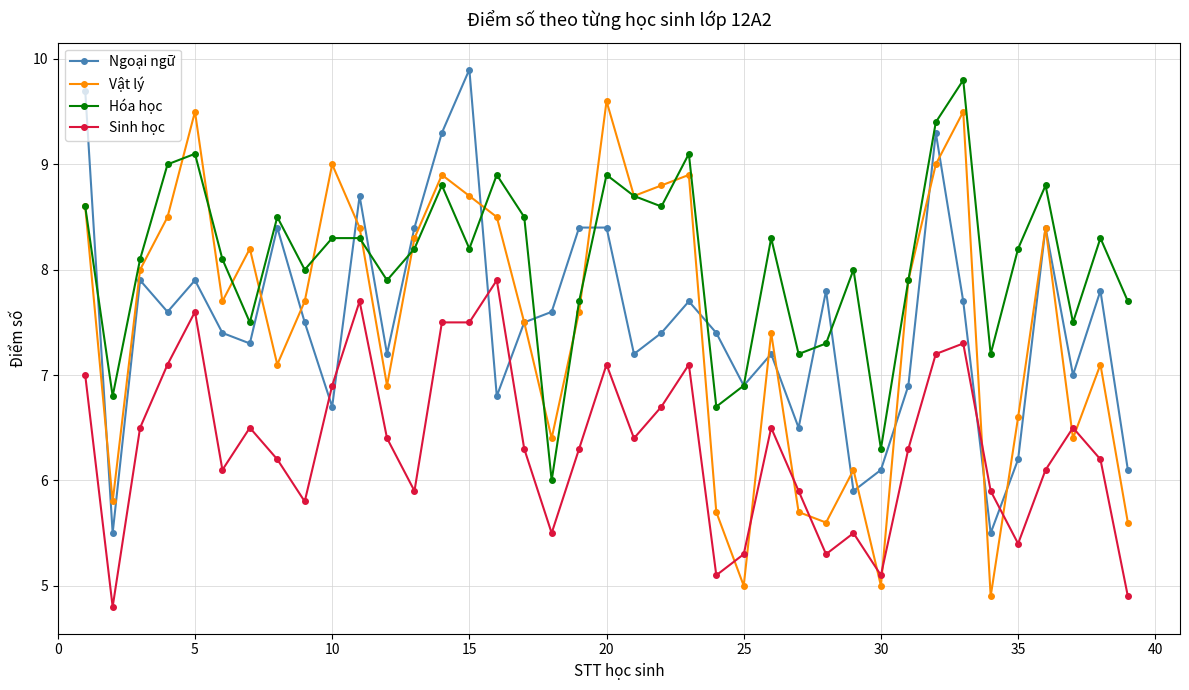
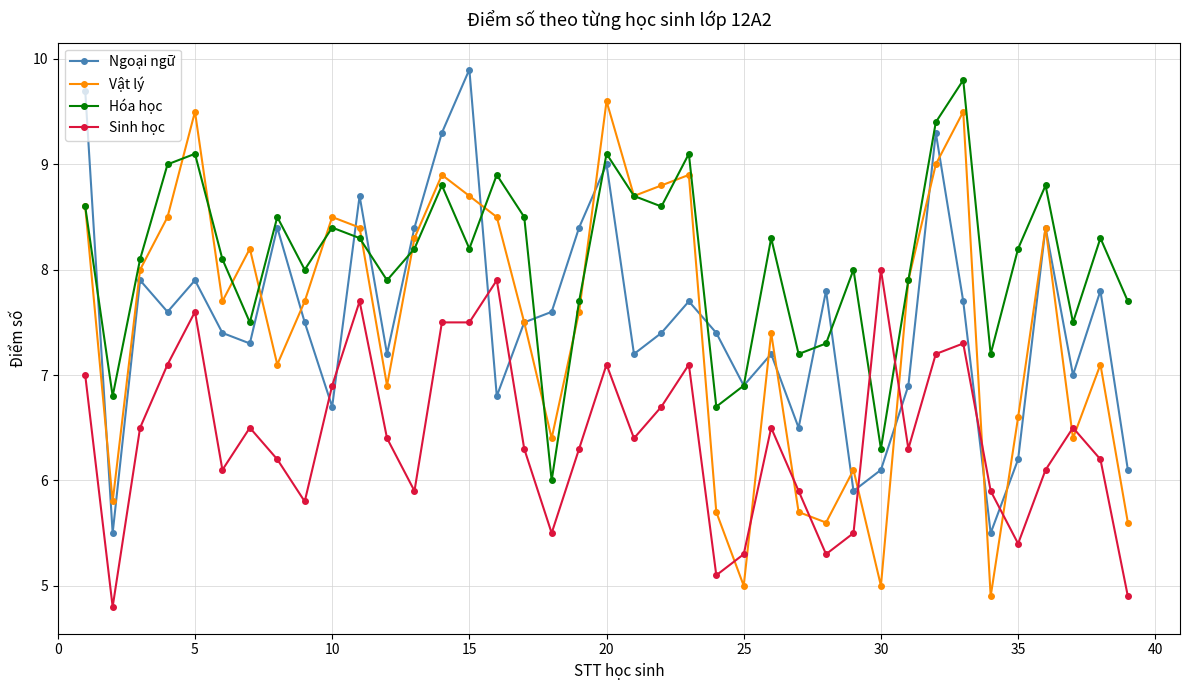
  {
    "Ngoại ngữ": {
      "5": 7.9,
      "10": 6.7,
      "15": 9.9,
-     "20": 8.4,
+     "20": 9.0,
      "30": 6.1,
      "35": 6.2
    },
    "Vật lý": {
      "5": 9.5,
-     "10": 9.0,
+     "10": 8.5,
      "15": 8.7,
      "20": 9.6,
      "25": 5.0,
      "30": 5.0,
      "35": 6.6
    },
    "Hóa học": {
      "5": 9.1,
-     "10": 8.3,
+     "10": 8.4,
      "15": 8.2,
-     "20": 8.9,
+     "20": 9.1,
      "30": 6.3,
      "35": 8.2
    },
    "Sinh học": {
      "5": 7.6,
      "10": 6.9,
      "15": 7.5,
      "20": 7.1,
      "25": 5.3,
-     "30": 5.1,
+     "30": 8.0,
      "35": 5.4
    }
  }
